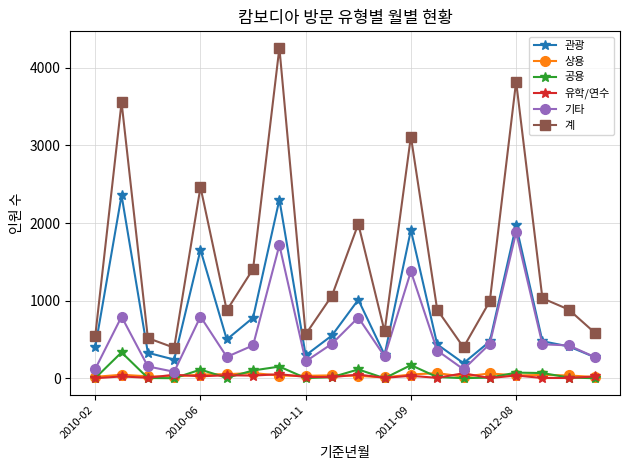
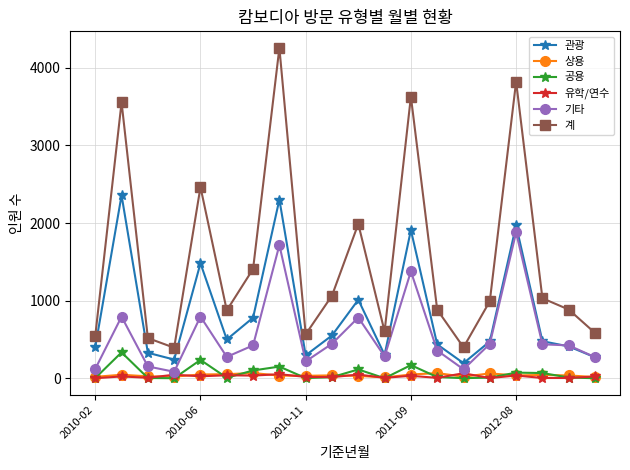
  {
    "관광": {
      "2010-02": 400,
-     "2010-06": 1700,
+     "2010-06": 1500,
      "2010-11": 300,
      "2011-09": 1900,
      "2012-08": 2000
    },
    "공용": {
-     "2010-06": 100,
+     "2010-06": 200,
      "2011-09": 200,
      "2012-08": 100
    },
    "기타": {
      "2010-02": 100,
      "2010-06": 800,
      "2010-11": 200,
      "2011-09": 1400,
      "2012-08": 1900
    },
    "계": {
      "2010-02": 500,
      "2010-06": 2500,
      "2010-11": 600,
-     "2011-09": 3100,
+     "2011-09": 3600,
      "2012-08": 3800
    }
  }
